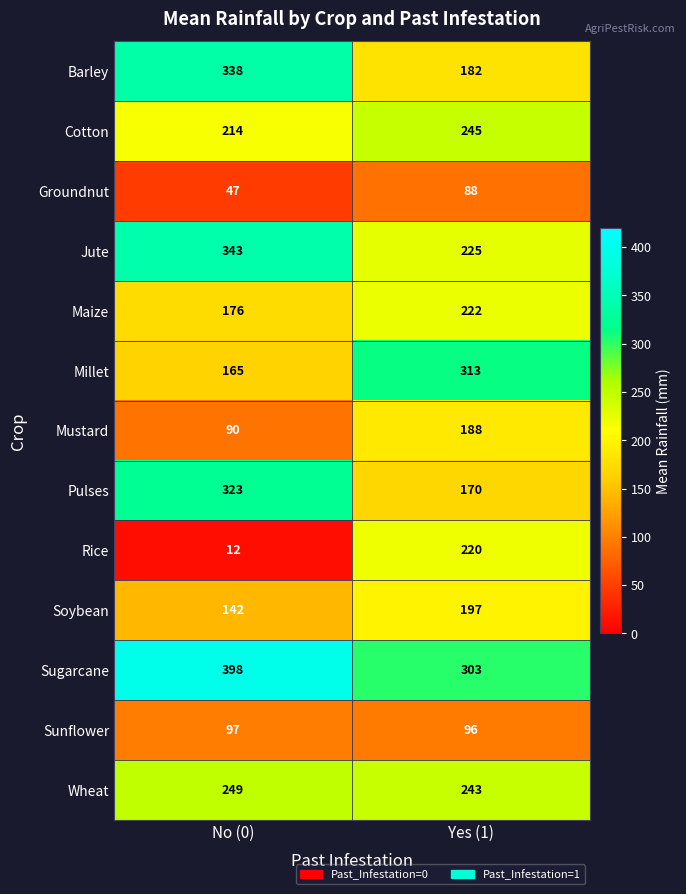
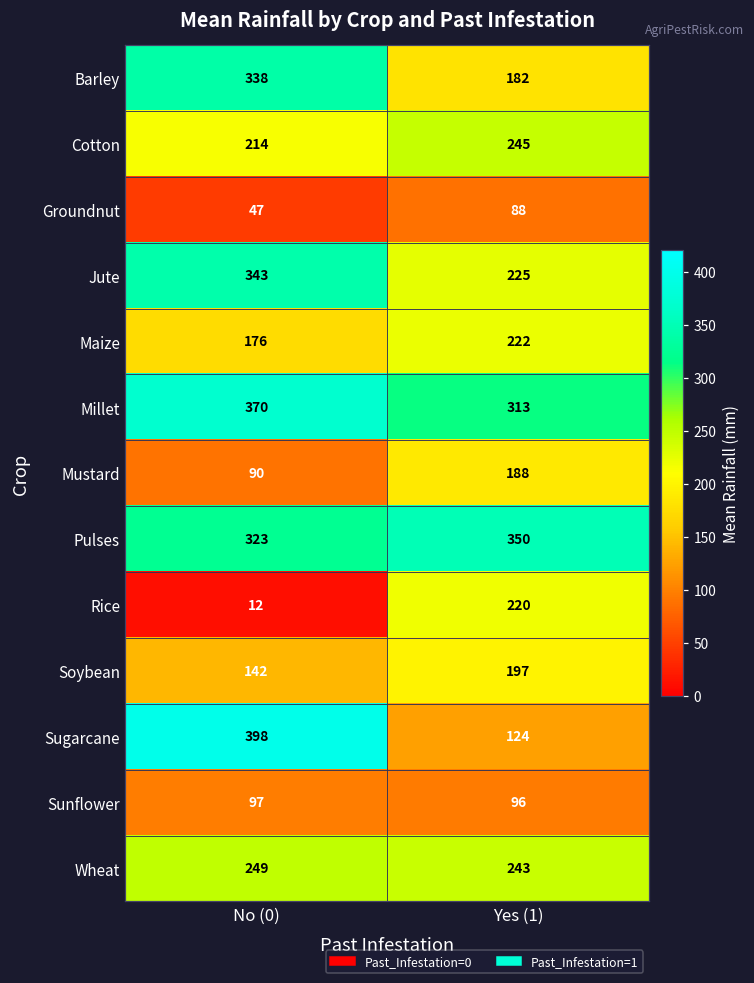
  {
    "Barley": {
      "No (0)": 338,
      "Yes (1)": 182
    },
    "Cotton": {
      "No (0)": 214,
      "Yes (1)": 245
    },
    "Groundnut": {
      "No (0)": 47,
      "Yes (1)": 88
    },
    "Jute": {
      "No (0)": 343,
      "Yes (1)": 225
    },
    "Maize": {
      "No (0)": 176,
      "Yes (1)": 222
    },
    "Millet": {
-     "No (0)": 165,
+     "No (0)": 370,
      "Yes (1)": 313
    },
    "Mustard": {
      "No (0)": 90,
      "Yes (1)": 188
    },
    "Pulses": {
      "No (0)": 323,
-     "Yes (1)": 170
+     "Yes (1)": 350
    },
    "Rice": {
      "No (0)": 12,
      "Yes (1)": 220
    },
    "Soybean": {
      "No (0)": 142,
      "Yes (1)": 197
    },
    "Sugarcane": {
      "No (0)": 398,
-     "Yes (1)": 303
+     "Yes (1)": 124
    },
    "Sunflower": {
      "No (0)": 97,
      "Yes (1)": 96
    },
    "Wheat": {
      "No (0)": 249,
      "Yes (1)": 243
    }
  }
